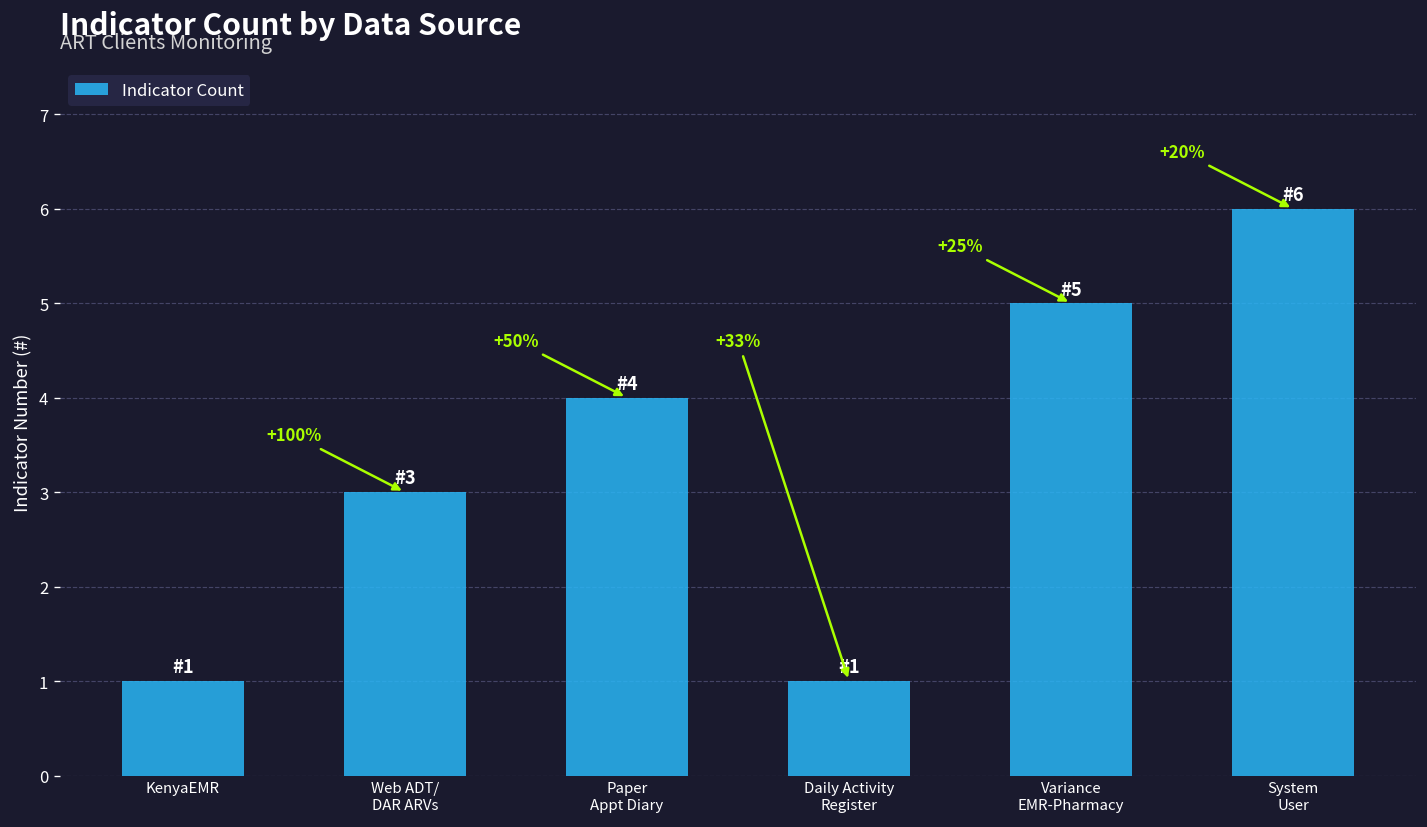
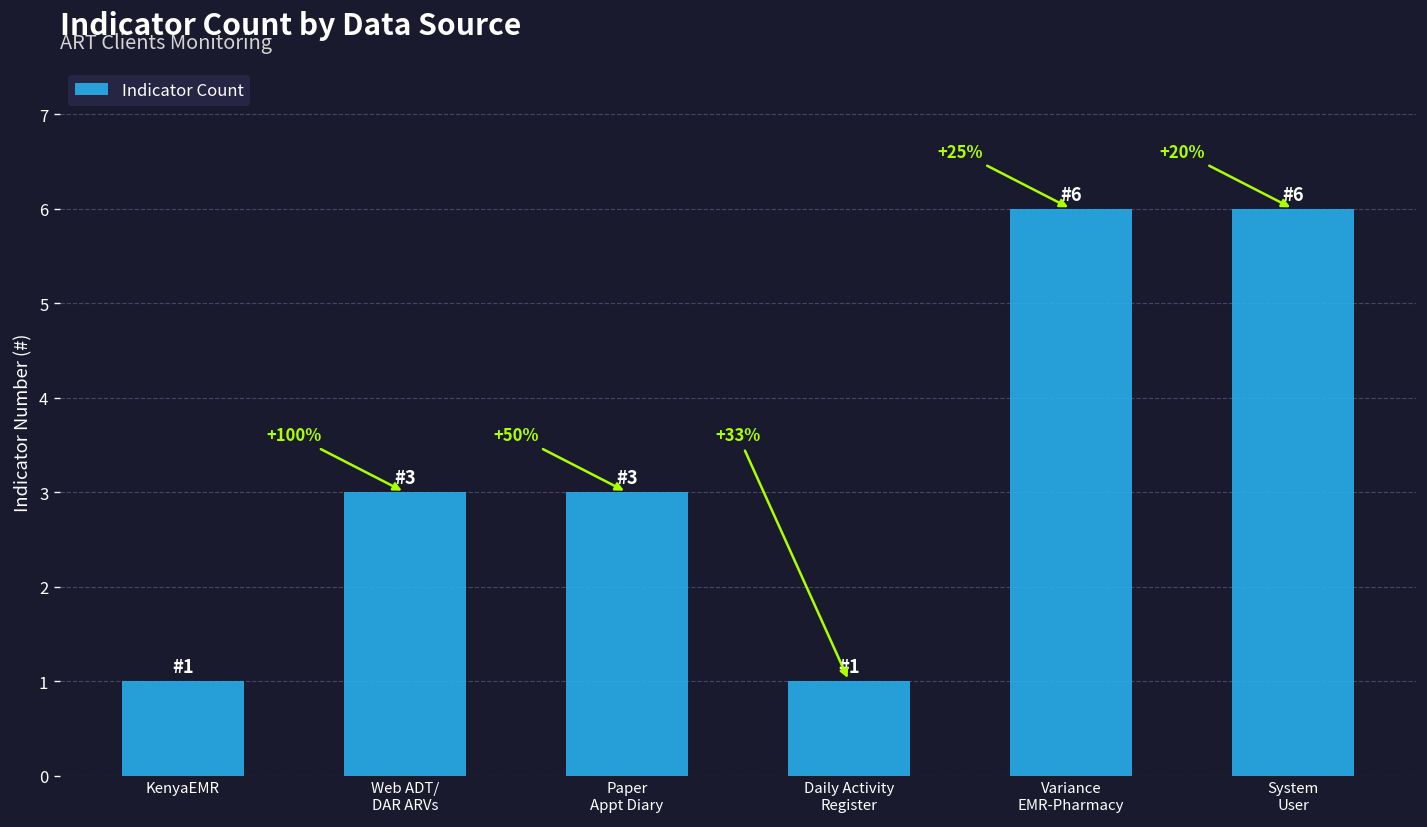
  {
    "KenyaEMR": 1,
-   "Paper Appt Diary": 4,
-   "Variance EMR-Pharmacy": 5
+   "Paper Appt Diary": 3,
+   "Variance EMR-Pharmacy": 6
  }
